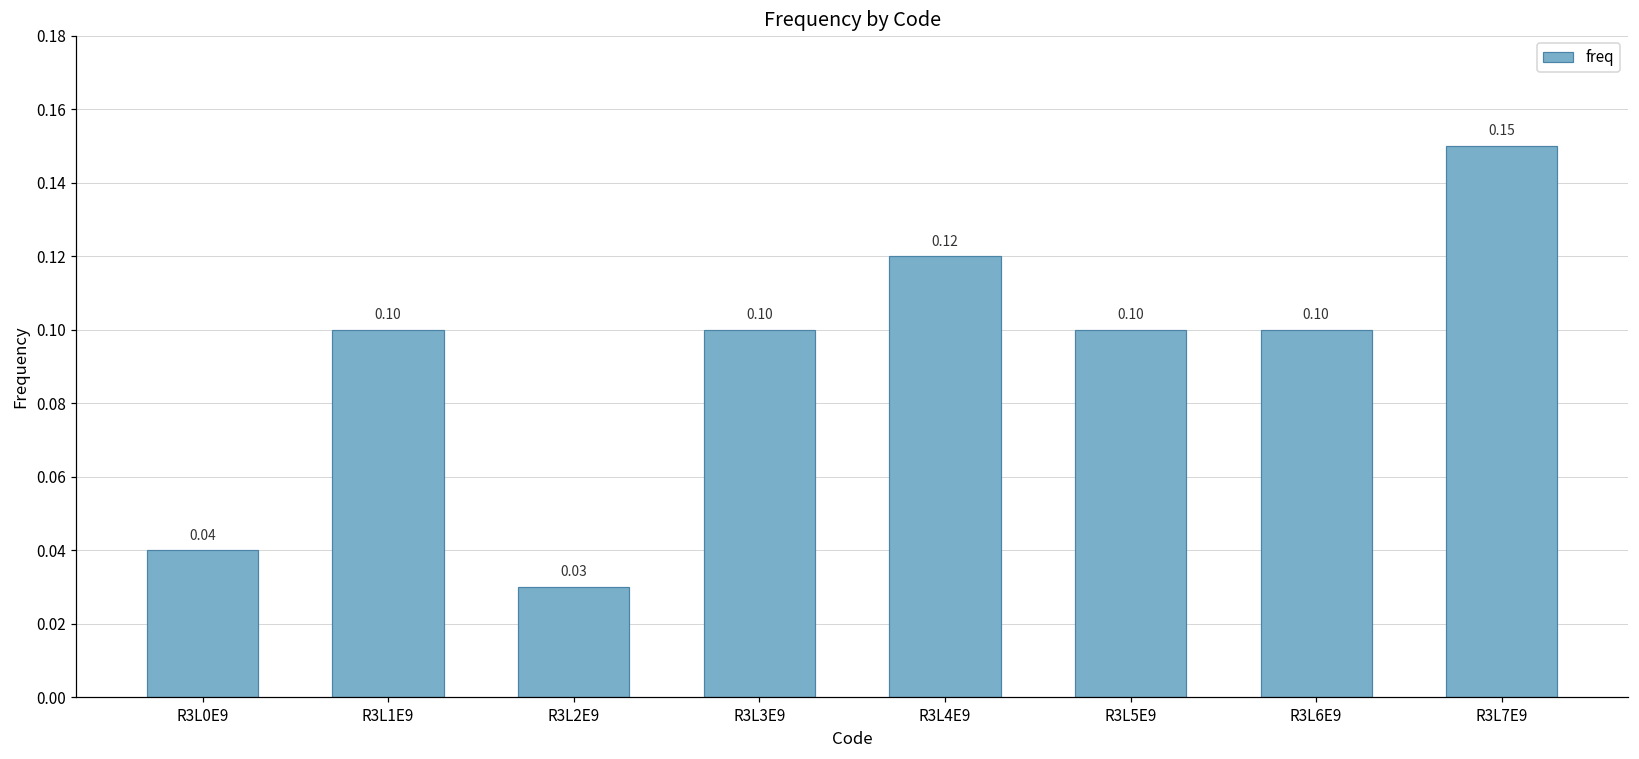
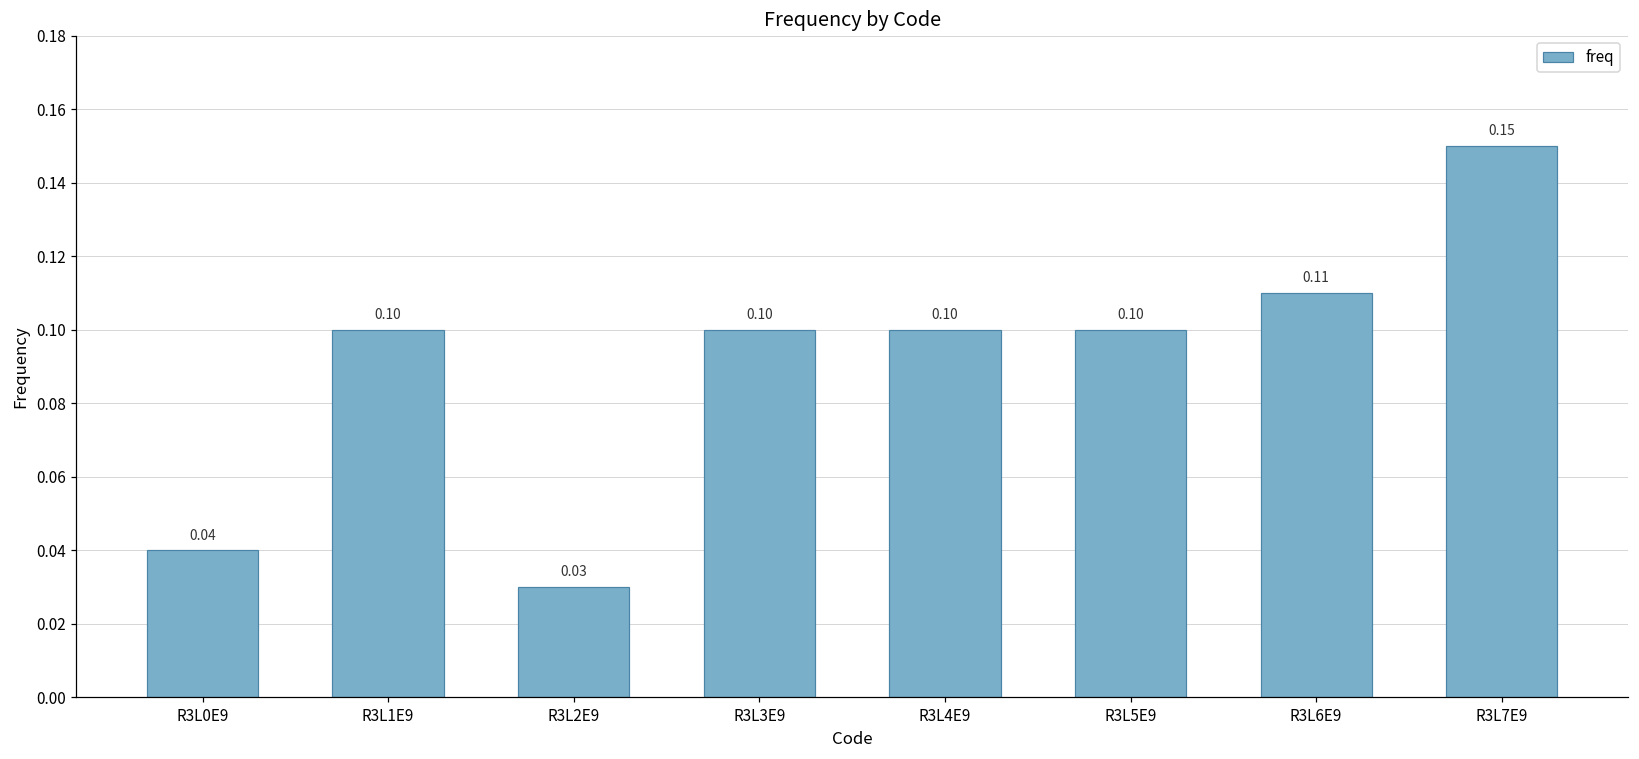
  {
    "R3L0E9": 0.04,
    "R3L1E9": 0.10,
    "R3L2E9": 0.03,
    "R3L3E9": 0.10,
-   "R3L4E9": 0.12,
+   "R3L4E9": 0.10,
    "R3L5E9": 0.10,
-   "R3L6E9": 0.10,
+   "R3L6E9": 0.11,
    "R3L7E9": 0.15
  }
